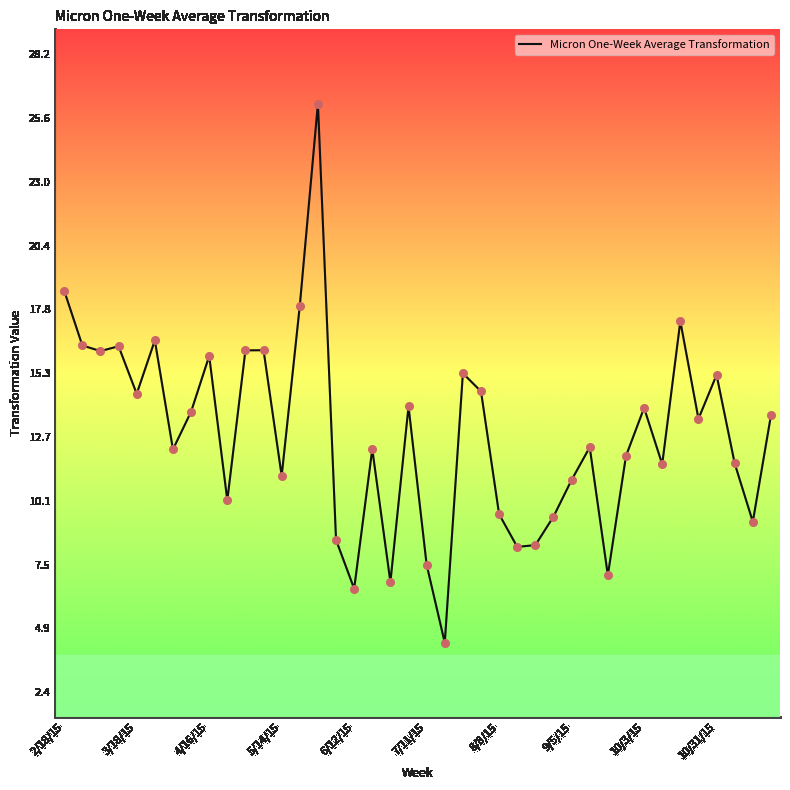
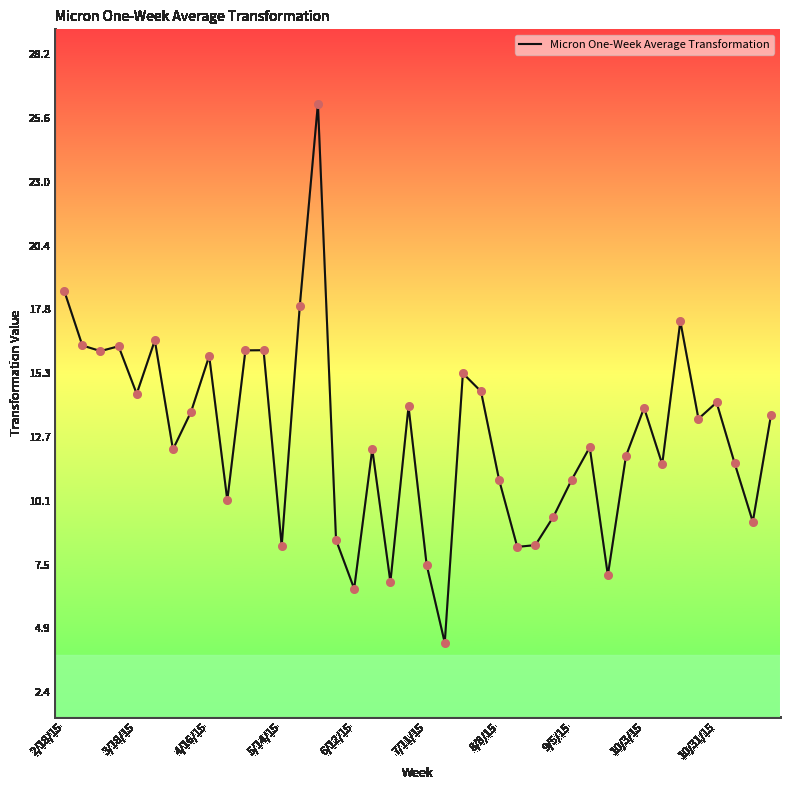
  {
    "2/18/15": 18.6,
    "3/18/15": 14.4,
    "4/16/15": 16.0,
-   "5/14/15": 11.1,
+   "5/14/15": 8.3,
    "6/12/15": 6.5,
    "7/11/15": 7.5,
-   "8/8/15": 9.6,
+   "8/8/15": 10.9,
    "9/5/15": 10.9,
    "10/3/15": 13.9,
-   "10/31/15": 15.2
+   "10/31/15": 14.1
  }
